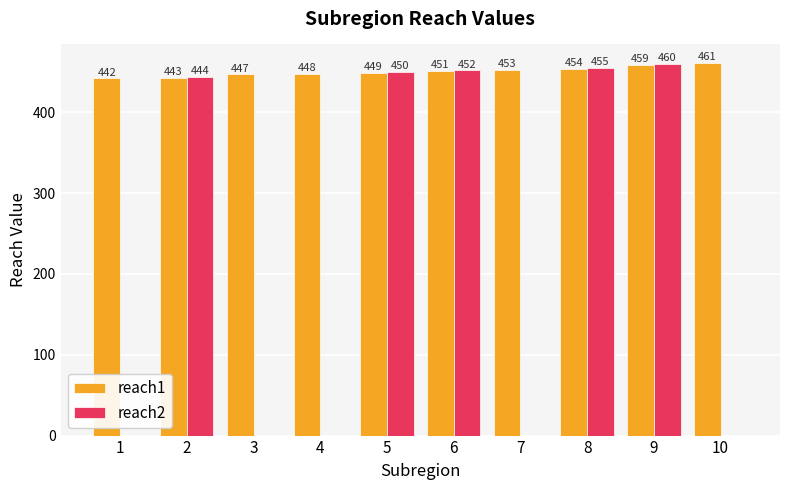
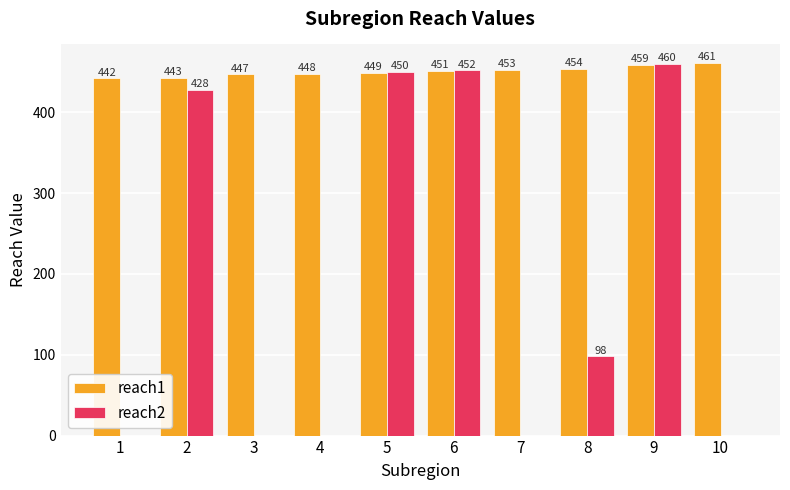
  {
    "reach1": {
      "1": 442,
      "2": 443,
      "3": 447,
      "4": 448,
      "5": 449,
      "6": 451,
      "7": 453,
      "8": 454,
      "9": 459,
      "10": 461
    },
    "reach2": {
-     "2": 444,
+     "2": 428,
      "5": 450,
      "6": 452,
-     "8": 455,
+     "8": 98,
      "9": 460
    }
  }
